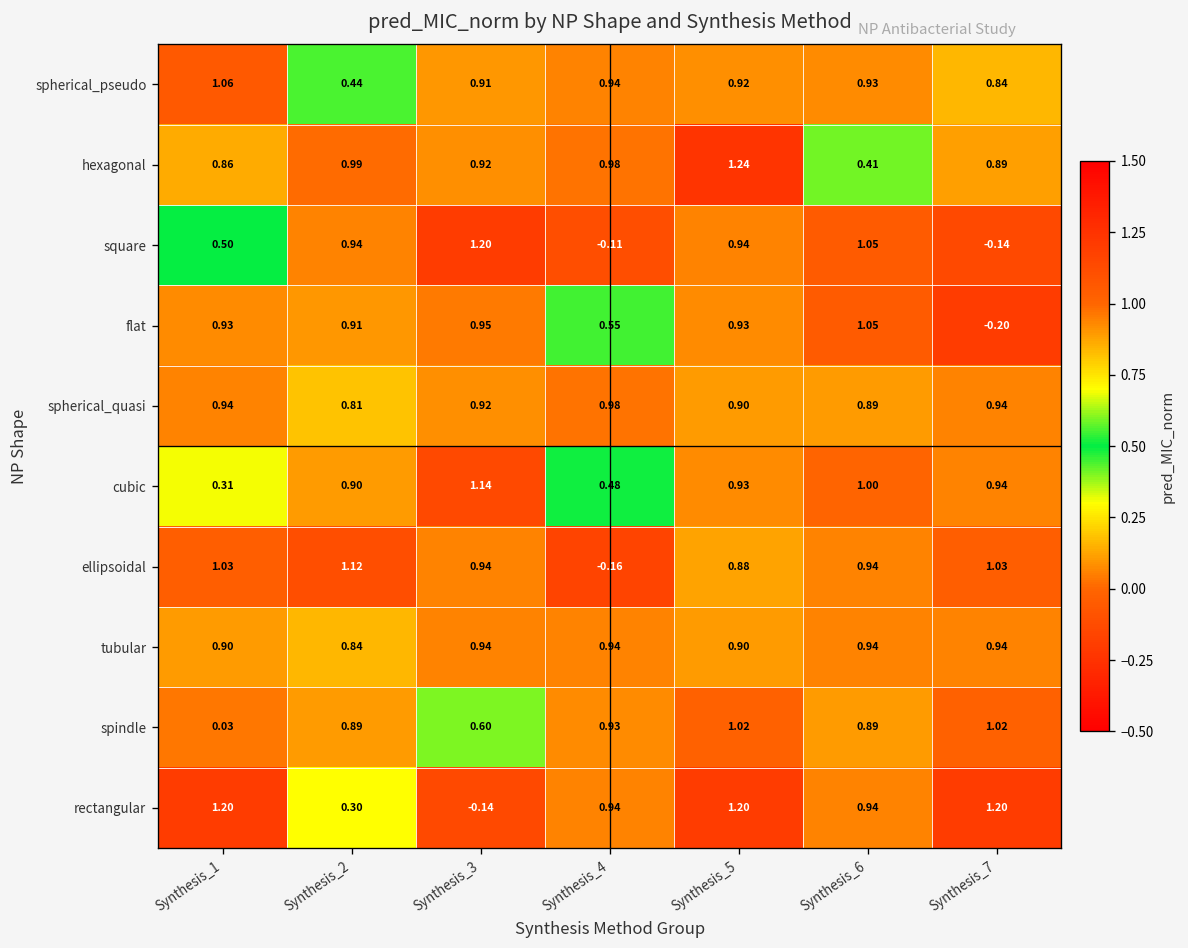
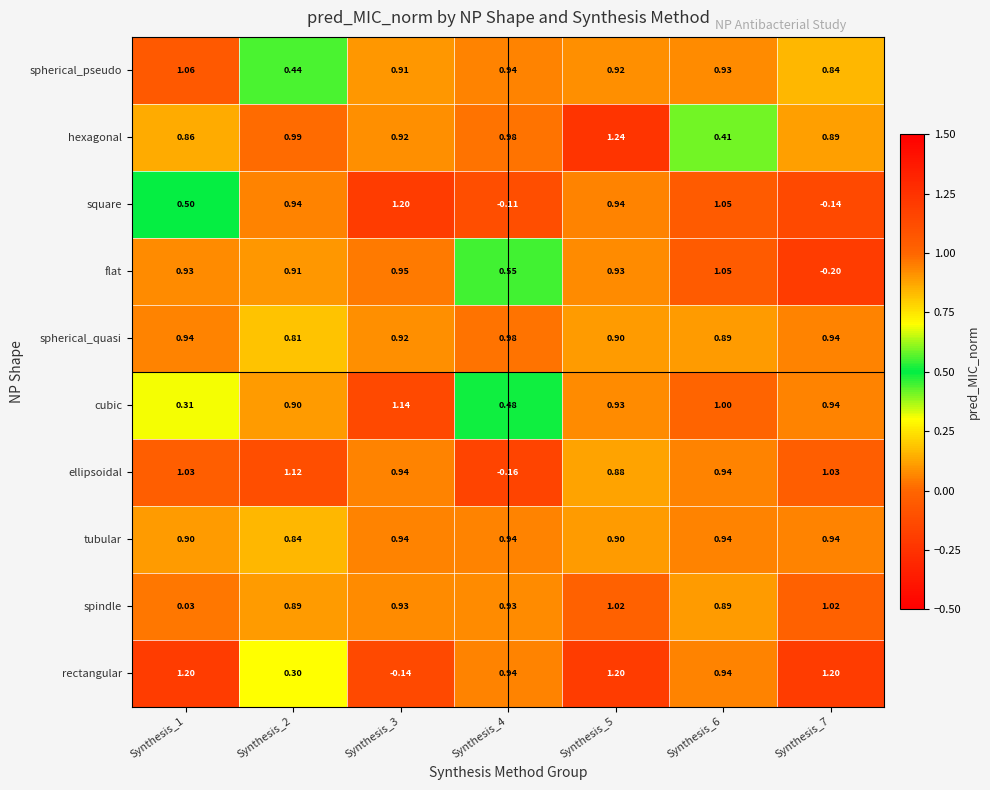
  {
    "spherical_pseudo": {
      "Synthesis_1": 1.06,
      "Synthesis_2": 0.44,
      "Synthesis_3": 0.91,
      "Synthesis_4": 0.94,
      "Synthesis_5": 0.92,
      "Synthesis_6": 0.93,
      "Synthesis_7": 0.84
    },
    "hexagonal": {
      "Synthesis_1": 0.86,
      "Synthesis_2": 0.99,
      "Synthesis_3": 0.92,
      "Synthesis_4": 0.98,
      "Synthesis_5": 1.24,
      "Synthesis_6": 0.41,
      "Synthesis_7": 0.89
    },
    "square": {
      "Synthesis_1": 0.50,
      "Synthesis_2": 0.94,
      "Synthesis_3": 1.20,
      "Synthesis_4": -0.11,
      "Synthesis_5": 0.94,
      "Synthesis_6": 1.05,
      "Synthesis_7": -0.14
    },
    "flat": {
      "Synthesis_1": 0.93,
      "Synthesis_2": 0.91,
      "Synthesis_3": 0.95,
      "Synthesis_4": 0.55,
      "Synthesis_5": 0.93,
      "Synthesis_6": 1.05,
      "Synthesis_7": -0.20
    },
    "spherical_quasi": {
      "Synthesis_1": 0.94,
      "Synthesis_2": 0.81,
      "Synthesis_3": 0.92,
      "Synthesis_4": 0.98,
      "Synthesis_5": 0.90,
      "Synthesis_6": 0.89,
      "Synthesis_7": 0.94
    },
    "cubic": {
      "Synthesis_1": 0.31,
      "Synthesis_2": 0.90,
      "Synthesis_3": 1.14,
      "Synthesis_4": 0.48,
      "Synthesis_5": 0.93,
      "Synthesis_6": 1.00,
      "Synthesis_7": 0.94
    },
    "ellipsoidal": {
      "Synthesis_1": 1.03,
      "Synthesis_2": 1.12,
      "Synthesis_3": 0.94,
      "Synthesis_4": -0.16,
      "Synthesis_5": 0.88,
      "Synthesis_6": 0.94,
      "Synthesis_7": 1.03
    },
    "tubular": {
      "Synthesis_1": 0.90,
      "Synthesis_2": 0.84,
      "Synthesis_3": 0.94,
      "Synthesis_4": 0.94,
      "Synthesis_5": 0.90,
      "Synthesis_6": 0.94,
      "Synthesis_7": 0.94
    },
    "spindle": {
      "Synthesis_1": 0.03,
      "Synthesis_2": 0.89,
-     "Synthesis_3": 0.60,
+     "Synthesis_3": 0.93,
      "Synthesis_4": 0.93,
      "Synthesis_5": 1.02,
      "Synthesis_6": 0.89,
      "Synthesis_7": 1.02
    },
    "rectangular": {
      "Synthesis_1": 1.20,
      "Synthesis_2": 0.30,
      "Synthesis_3": -0.14,
      "Synthesis_4": 0.94,
      "Synthesis_5": 1.20,
      "Synthesis_6": 0.94,
      "Synthesis_7": 1.20
    }
  }
